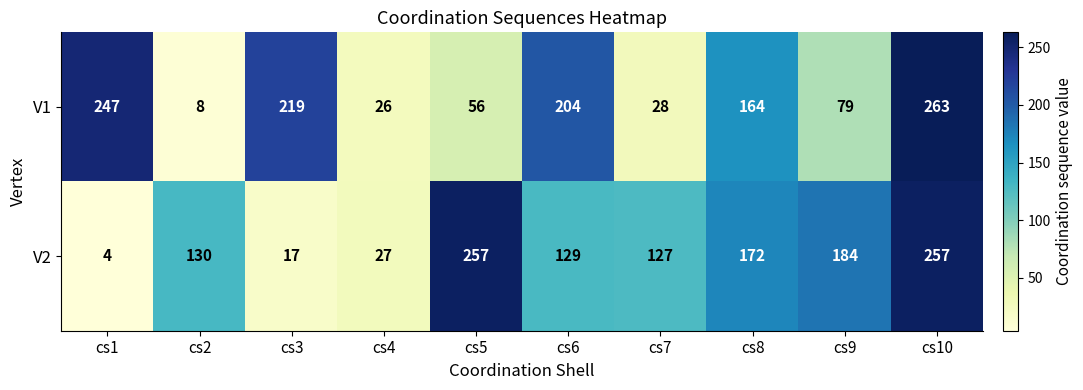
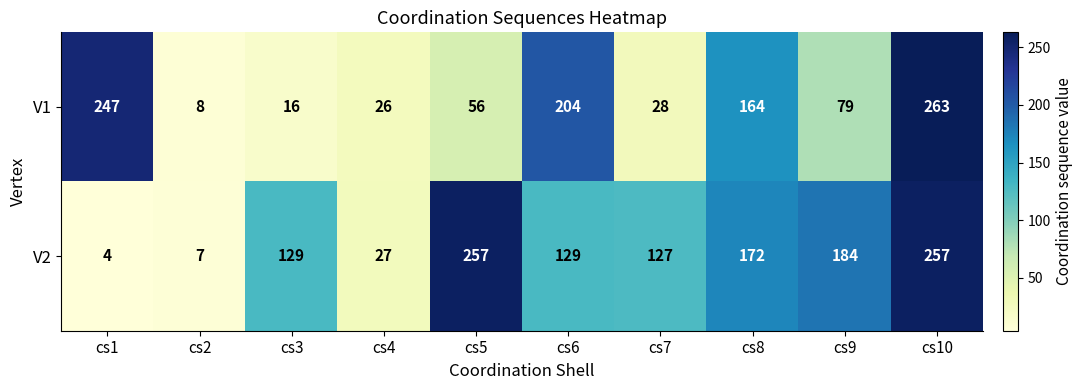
  {
    "V1": {
      "cs1": 247,
      "cs2": 8,
-     "cs3": 219,
+     "cs3": 16,
      "cs4": 26,
      "cs5": 56,
      "cs6": 204,
      "cs7": 28,
      "cs8": 164,
      "cs9": 79,
      "cs10": 263
    },
    "V2": {
      "cs1": 4,
-     "cs2": 130,
-     "cs3": 17,
+     "cs2": 7,
+     "cs3": 129,
      "cs4": 27,
      "cs5": 257,
      "cs6": 129,
      "cs7": 127,
      "cs8": 172,
      "cs9": 184,
      "cs10": 257
    }
  }
